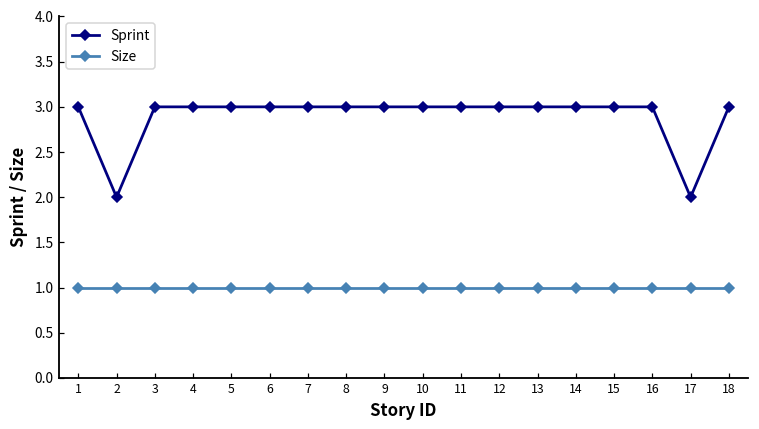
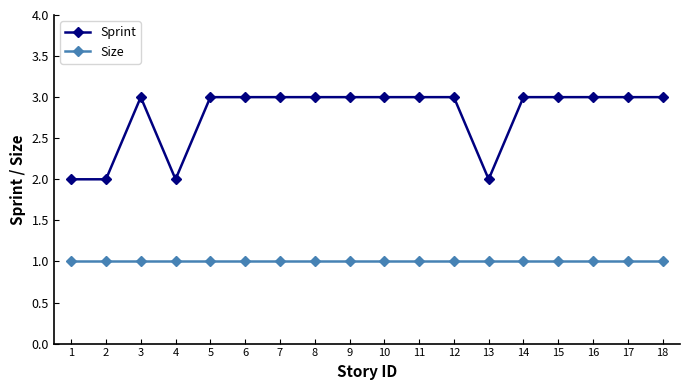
  {
    "Sprint": {
-     "1": 3,
+     "1": 2,
      "2": 2,
      "3": 3,
-     "4": 3,
+     "4": 2,
      "5": 3,
      "6": 3,
      "7": 3,
      "8": 3,
      "9": 3,
      "10": 3,
      "11": 3,
      "12": 3,
-     "13": 3,
+     "13": 2,
      "14": 3,
      "15": 3,
      "16": 3,
-     "17": 2,
+     "17": 3,
      "18": 3
    },
    "Size": {
      "1": 1,
      "2": 1,
      "3": 1,
      "4": 1,
      "5": 1,
      "6": 1,
      "7": 1,
      "8": 1,
      "9": 1,
      "10": 1,
      "11": 1,
      "12": 1,
      "13": 1,
      "14": 1,
      "15": 1,
      "16": 1,
      "17": 1,
      "18": 1
    }
  }
